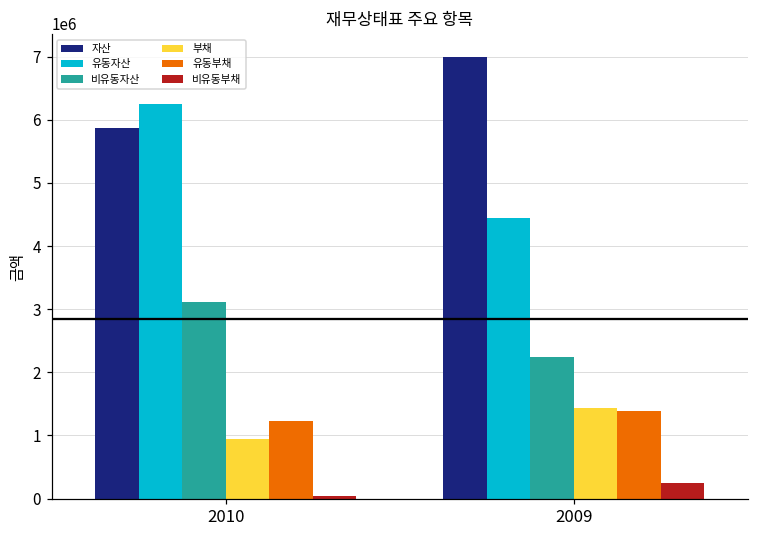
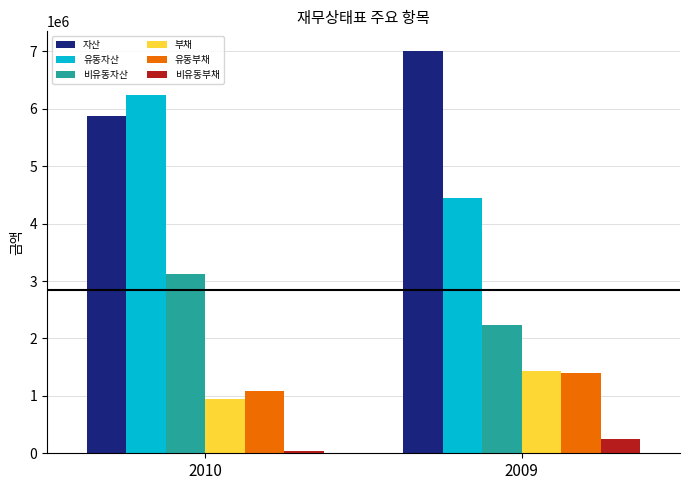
  {
    "자산": {
      "2010": 5900000,
      "2009": 7000000
    },
    "유동자산": {
      "2010": 6200000,
      "2009": 4400000
    },
    "비유동자산": {
      "2010": 3100000,
      "2009": 2200000
    },
    "부채": {
      "2010": 900000,
      "2009": 1400000
    },
    "유동부채": {
-     "2010": 1200000,
+     "2010": 1100000,
      "2009": 1400000
    },
    "비유동부채": {
      "2010": 0,
      "2009": 200000
    }
  }
